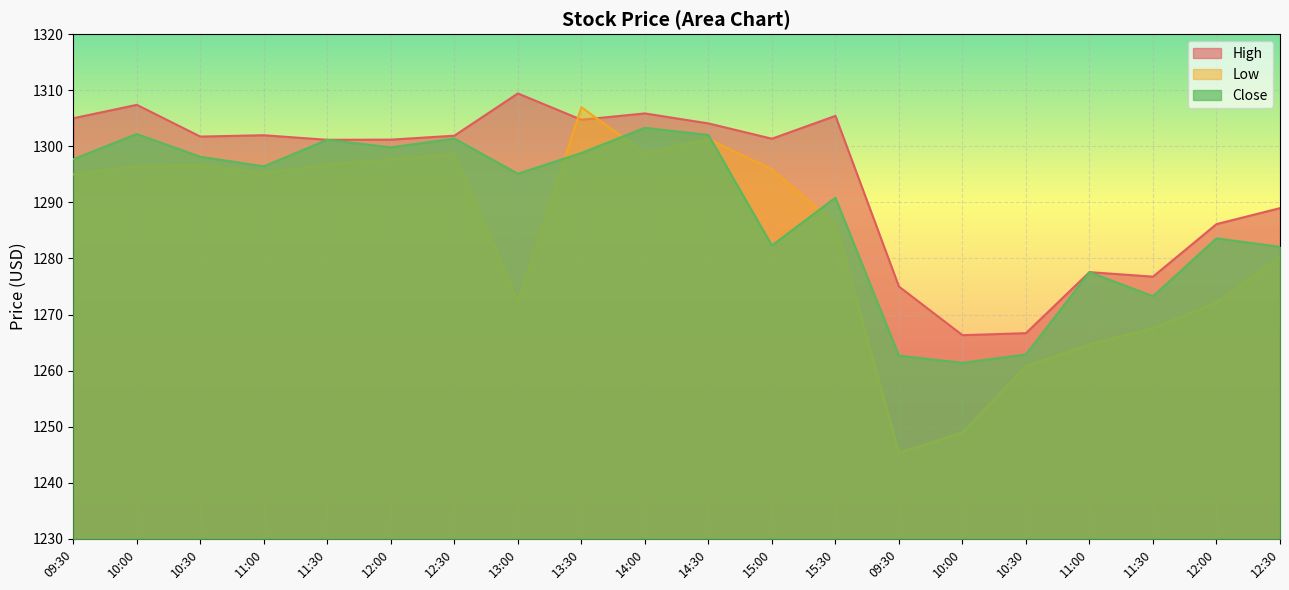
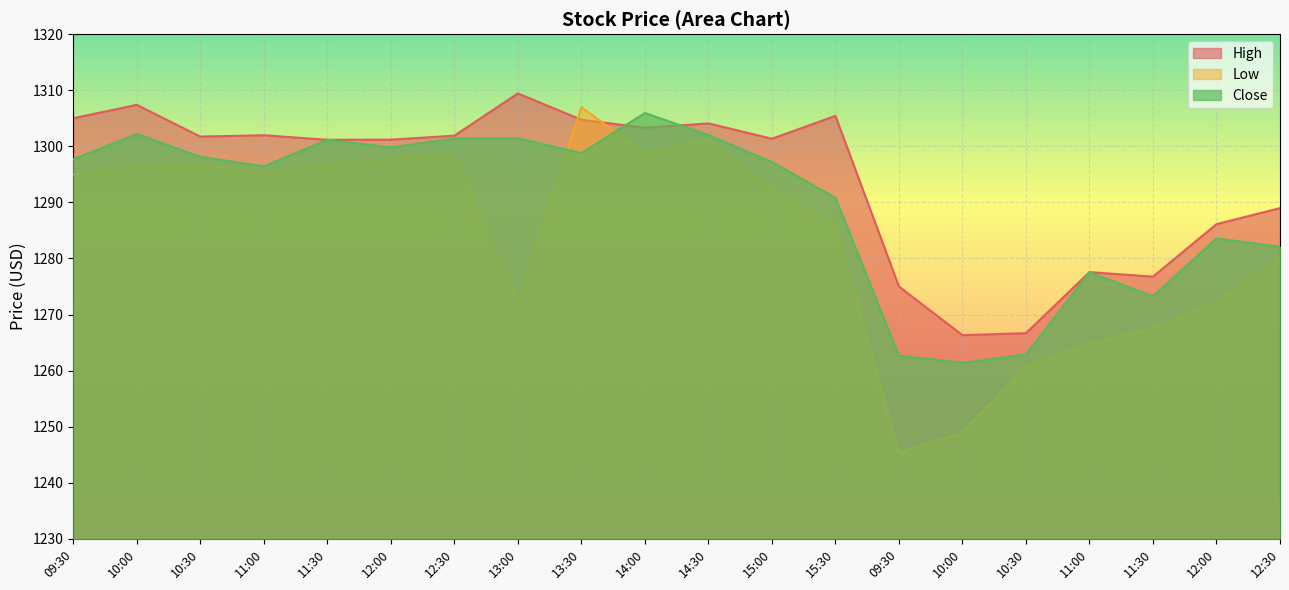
  {
    "High": {
      "13:00": 1309,
      "13:30": 1305,
-     "14:00": 1306,
+     "14:00": 1303,
      "14:30": 1304,
      "15:00": 1301,
      "15:30": 1305
    },
    "Low": {
      "13:00": 1272,
      "13:30": 1307,
      "14:00": 1299,
      "14:30": 1301,
-     "15:00": 1296,
+     "15:00": 1292,
      "15:30": 1286
    },
    "Close": {
-     "13:00": 1295,
+     "13:00": 1301,
      "13:30": 1299,
-     "14:00": 1303,
+     "14:00": 1306,
      "14:30": 1302,
-     "15:00": 1282,
+     "15:00": 1297,
      "15:30": 1291
    }
  }
